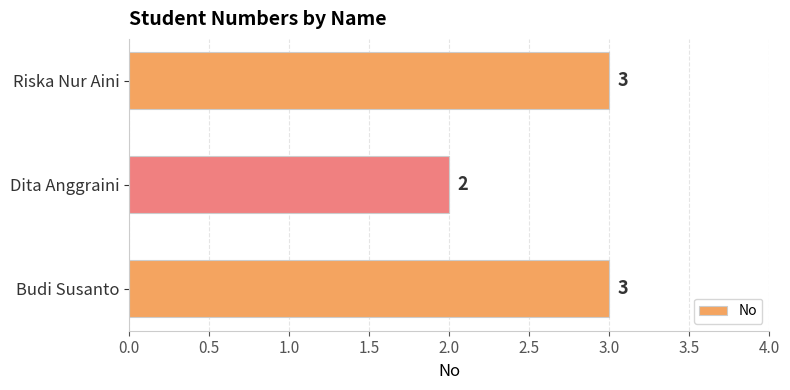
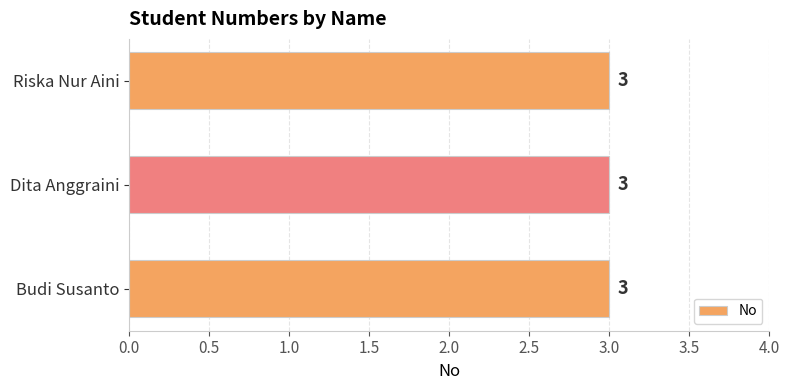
  {
    "Riska Nur Aini": 3,
-   "Dita Anggraini": 2,
+   "Dita Anggraini": 3,
    "Budi Susanto": 3
  }
